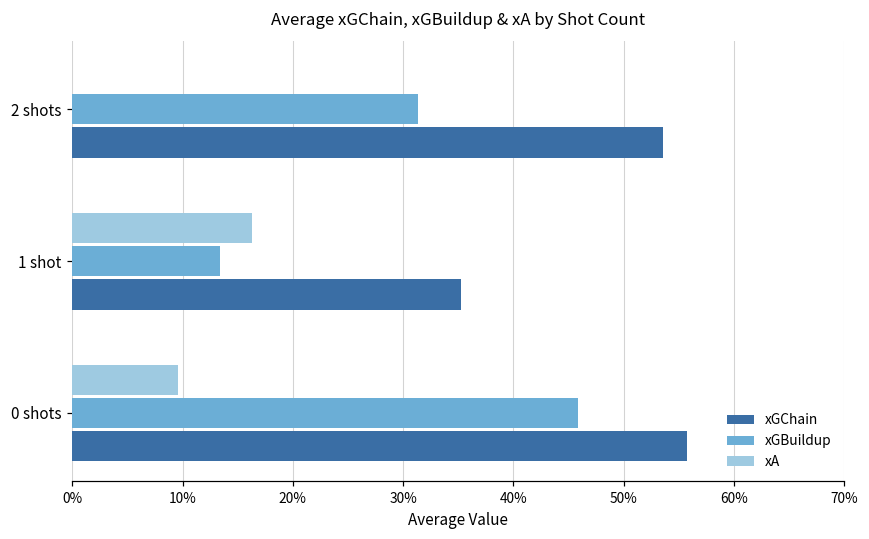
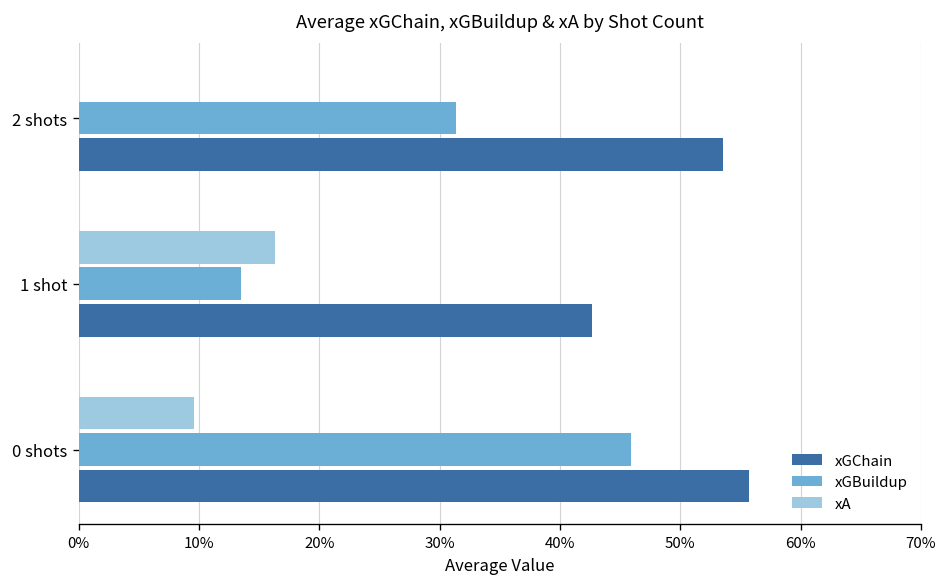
  {
    "xGChain": {
      "2 shots": "53.6%",
-     "1 shot": "35.2%",
+     "1 shot": "42.7%",
      "0 shots": "55.7%"
    }
  }
